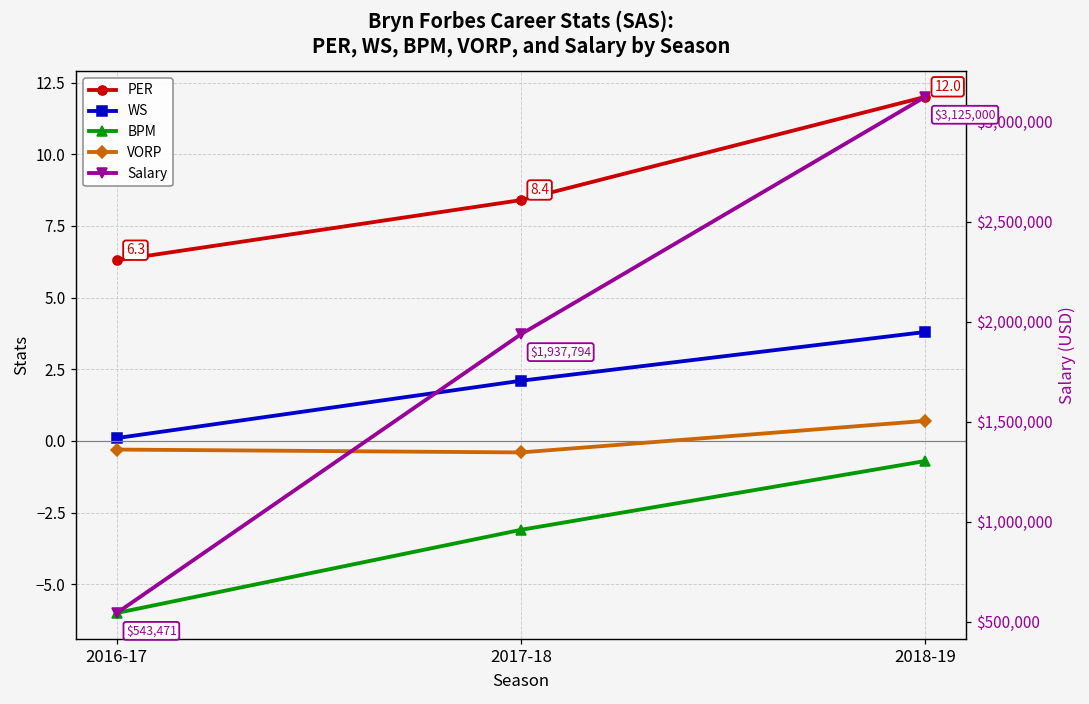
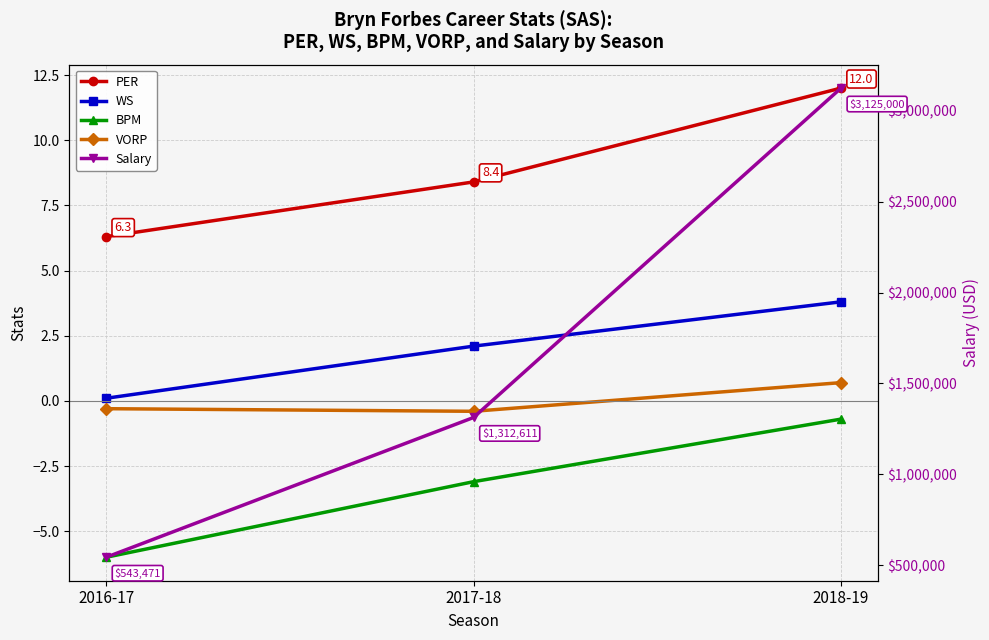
  {
    "Salary": {
-     "2017-18": "$1,937,794"
+     "2017-18": "$1,312,611"
    }
  }
